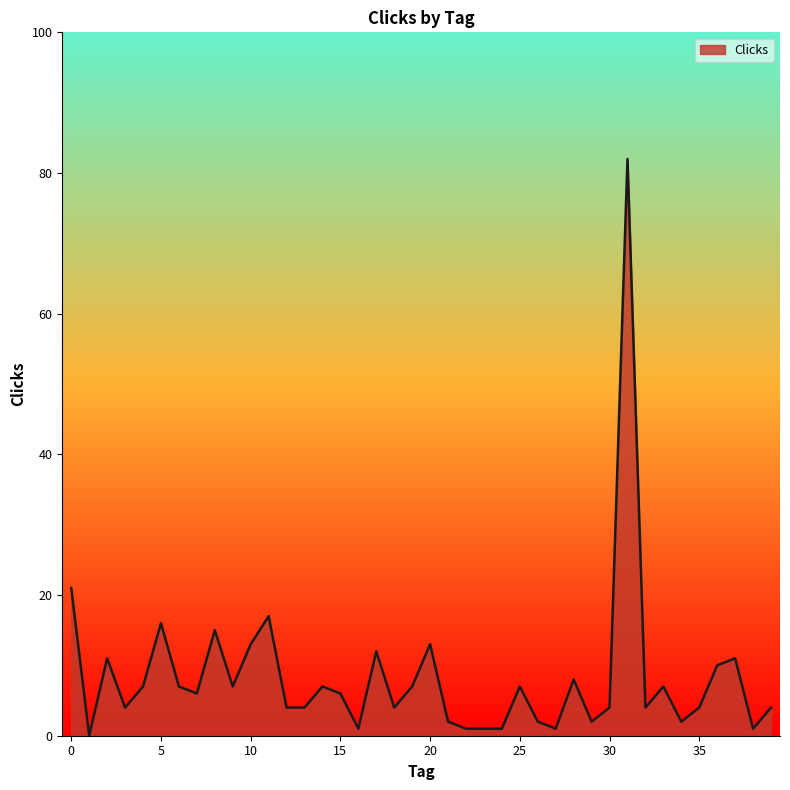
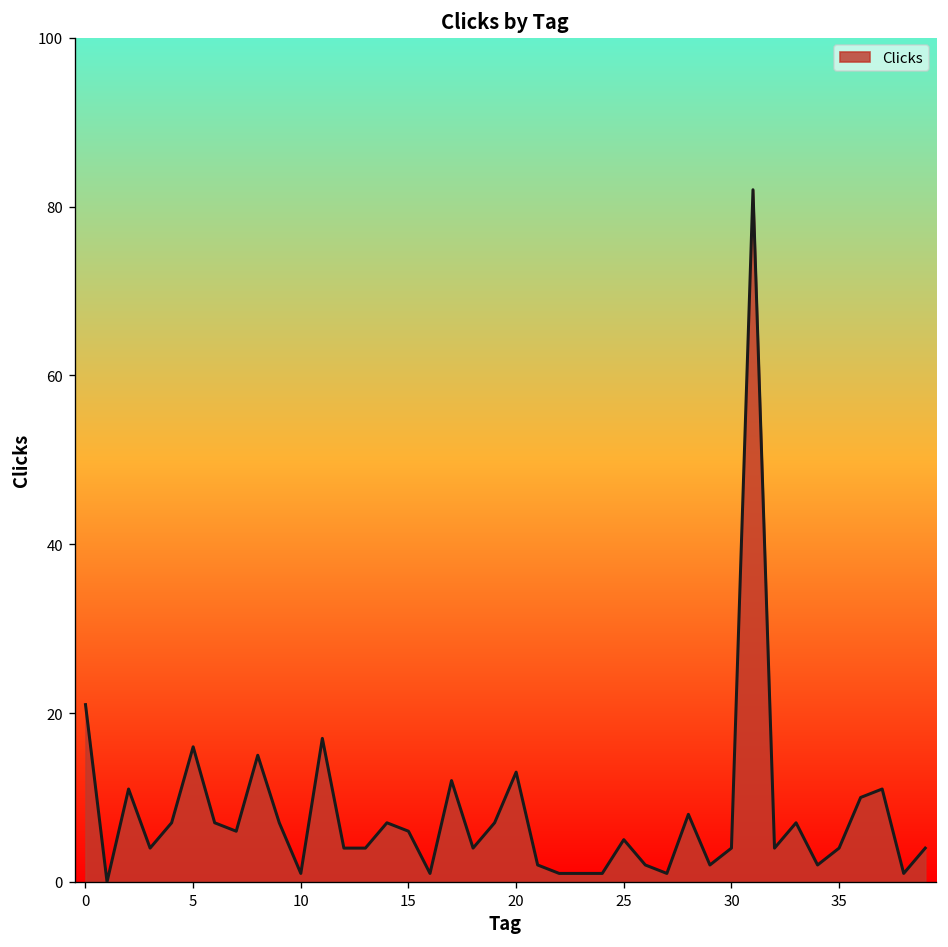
  {
    "0": 21,
    "5": 16,
-   "10": 13,
+   "10": 1,
    "15": 6,
    "20": 13,
-   "25": 7,
+   "25": 5,
    "30": 4,
    "35": 4
  }
